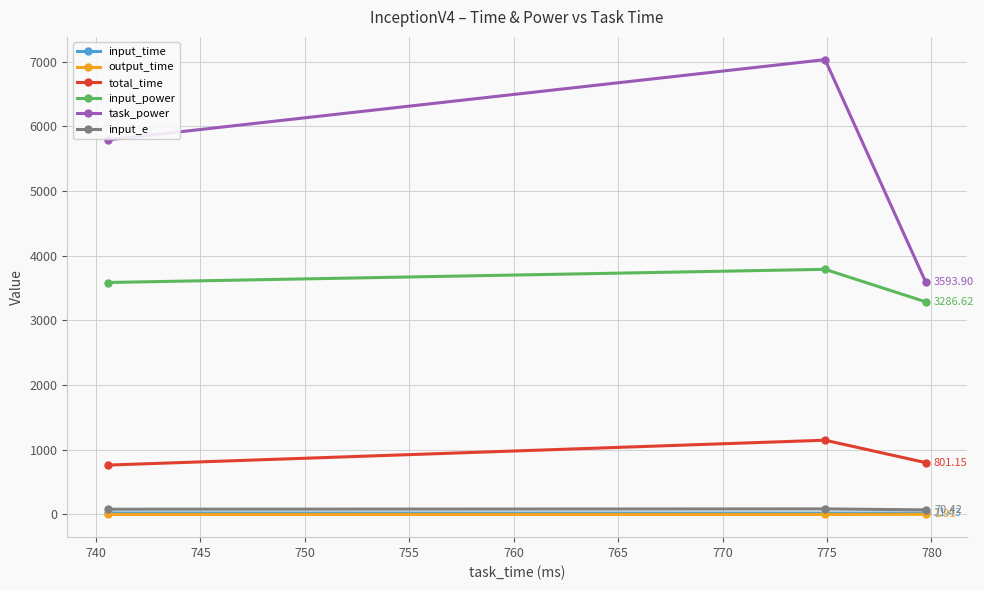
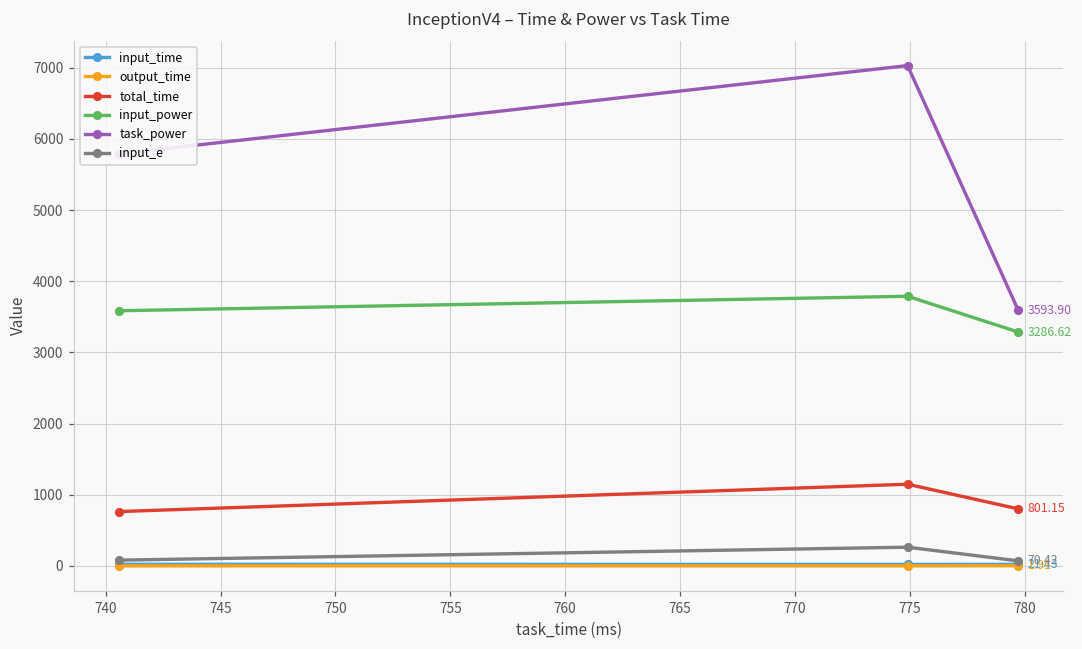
  {
    "total_time": {
      "775": 1100
    },
    "input_power": {
      "775": 3800
    },
    "task_power": {
      "775": 7000
    },
    "input_e": {
-     "775": 100
+     "775": 300
    }
  }
